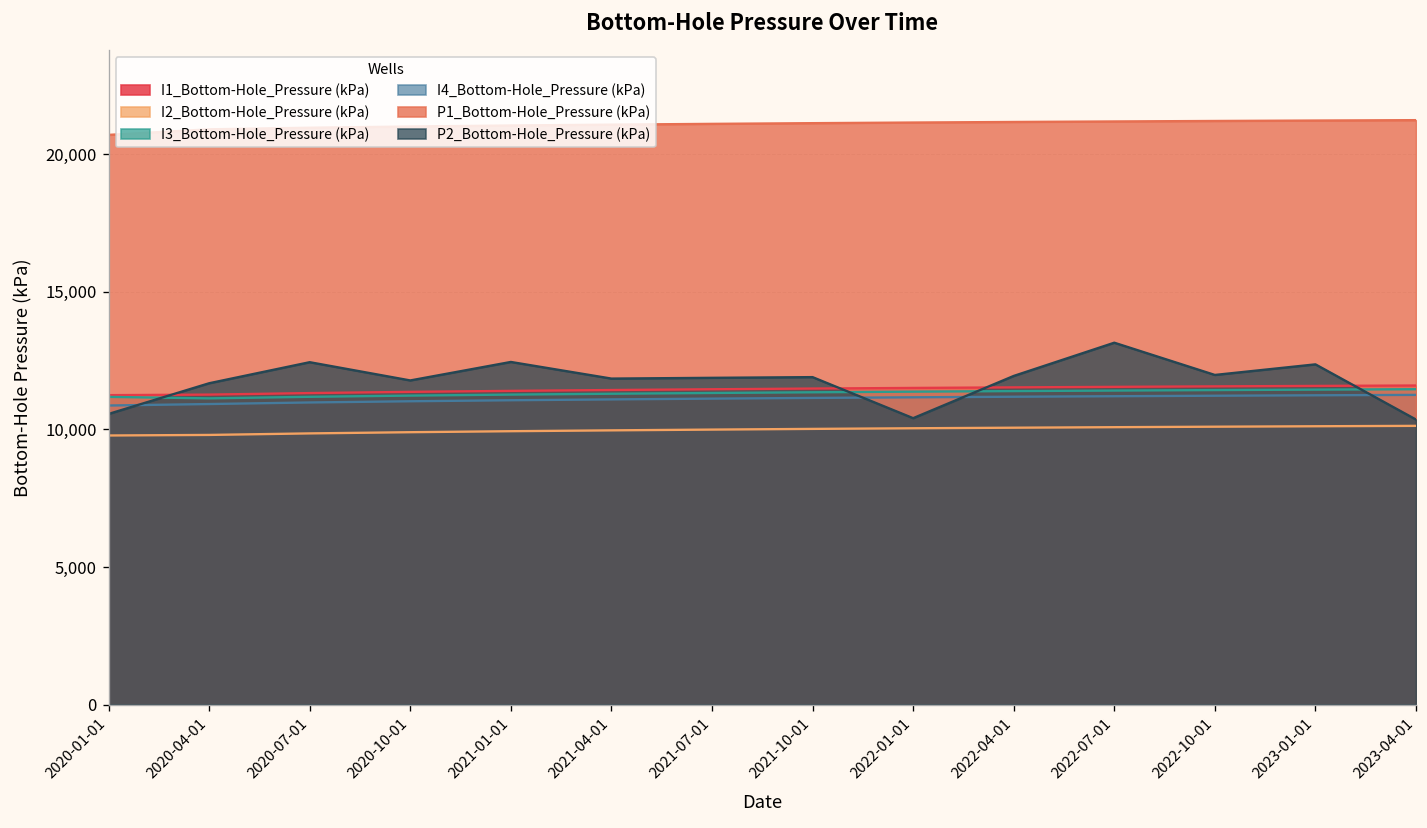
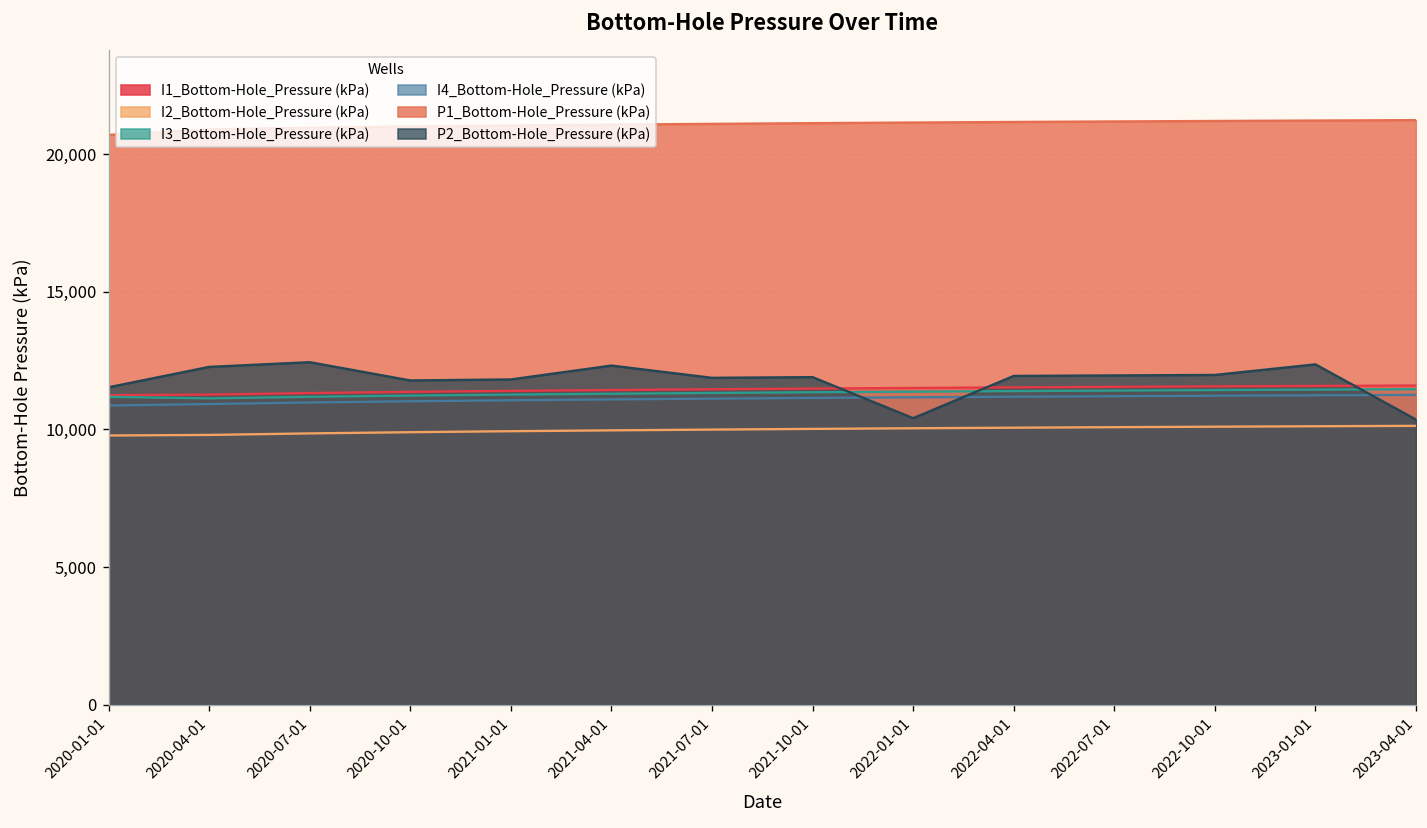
  {
    "P2_Bottom-Hole_Pressure (kPa)": {
-     "2020-01-01": "10,600",
-     "2020-04-01": "11,700",
+     "2020-01-01": "11,500",
+     "2020-04-01": "12,300",
      "2020-07-01": "12,400",
      "2020-10-01": "11,800",
-     "2021-01-01": "12,500",
-     "2021-04-01": "11,800",
+     "2021-01-01": "11,800",
+     "2021-04-01": "12,300",
      "2021-07-01": "11,900",
      "2021-10-01": "11,900",
      "2022-01-01": "10,400",
      "2022-04-01": "11,900",
-     "2022-07-01": "13,200",
+     "2022-07-01": "12,000",
      "2022-10-01": "12,000",
      "2023-01-01": "12,400",
      "2023-04-01": "10,400"
    }
  }
